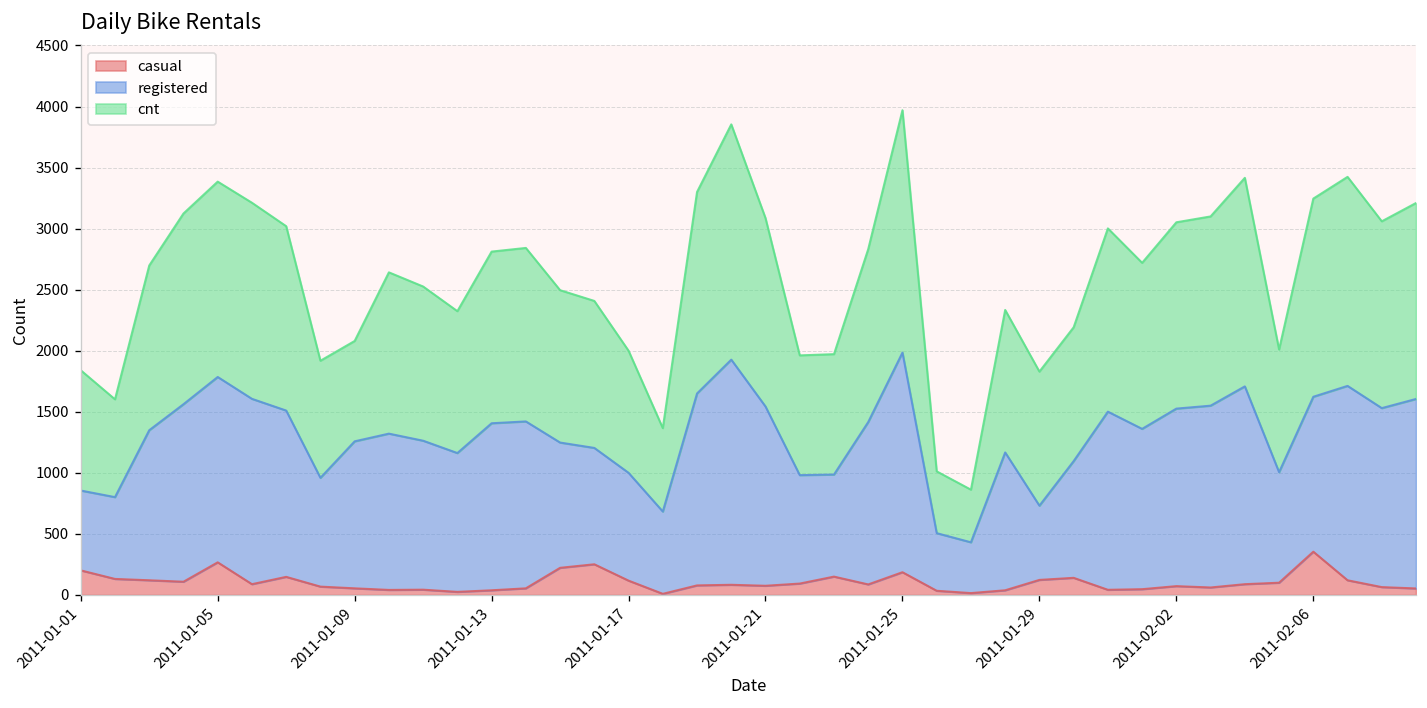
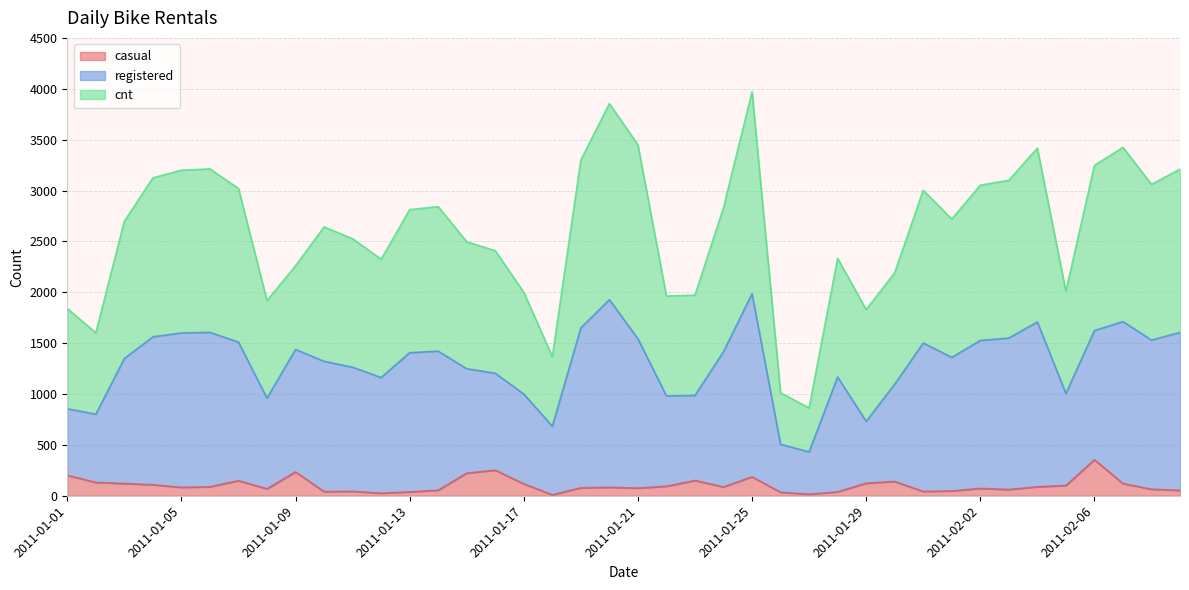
  {
    "casual": {
      "2011-01-01": 200,
-     "2011-01-05": 270,
-     "2011-01-09": 50,
+     "2011-01-05": 80,
+     "2011-01-09": 230,
      "2011-01-13": 40,
      "2011-01-17": 120,
      "2011-01-21": 80,
      "2011-01-25": 190,
      "2011-01-29": 120,
      "2011-02-02": 70,
      "2011-02-06": 350
    },
    "registered": {
      "2011-01-01": 650,
      "2011-01-05": 1520,
      "2011-01-09": 1200,
      "2011-01-13": 1370,
      "2011-01-17": 880,
      "2011-01-21": 1470,
      "2011-01-25": 1800,
      "2011-01-29": 610,
      "2011-02-02": 1450,
      "2011-02-06": 1270
    },
    "cnt": {
      "2011-01-01": 990,
      "2011-01-05": 1600,
      "2011-01-09": 820,
      "2011-01-13": 1410,
      "2011-01-17": 1000,
-     "2011-01-21": 1540,
+     "2011-01-21": 1910,
      "2011-01-25": 1990,
      "2011-01-29": 1100,
      "2011-02-02": 1530,
      "2011-02-06": 1620
    }
  }
